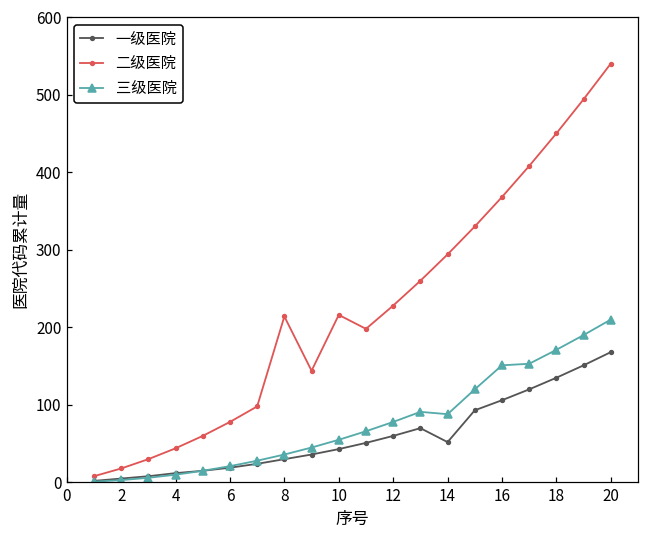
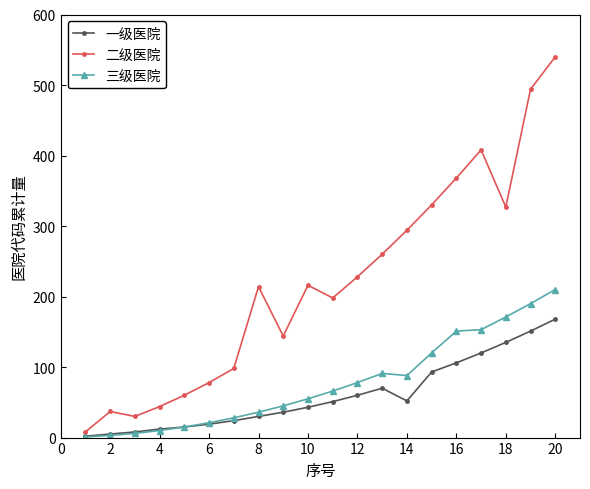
  {
    "一级医院": {
      "8": 30,
      "10": 40,
      "12": 60,
      "14": 50,
      "16": 110,
      "18": 140,
      "20": 170
    },
    "二级医院": {
-     "2": 20,
+     "2": 40,
      "4": 40,
      "6": 80,
      "8": 210,
      "10": 220,
      "12": 230,
      "14": 290,
      "16": 370,
-     "18": 450,
+     "18": 330,
      "20": 540
    },
    "三级医院": {
      "8": 40,
      "10": 60,
      "12": 80,
      "14": 90,
      "16": 150,
      "18": 170,
      "20": 210
    }
  }
